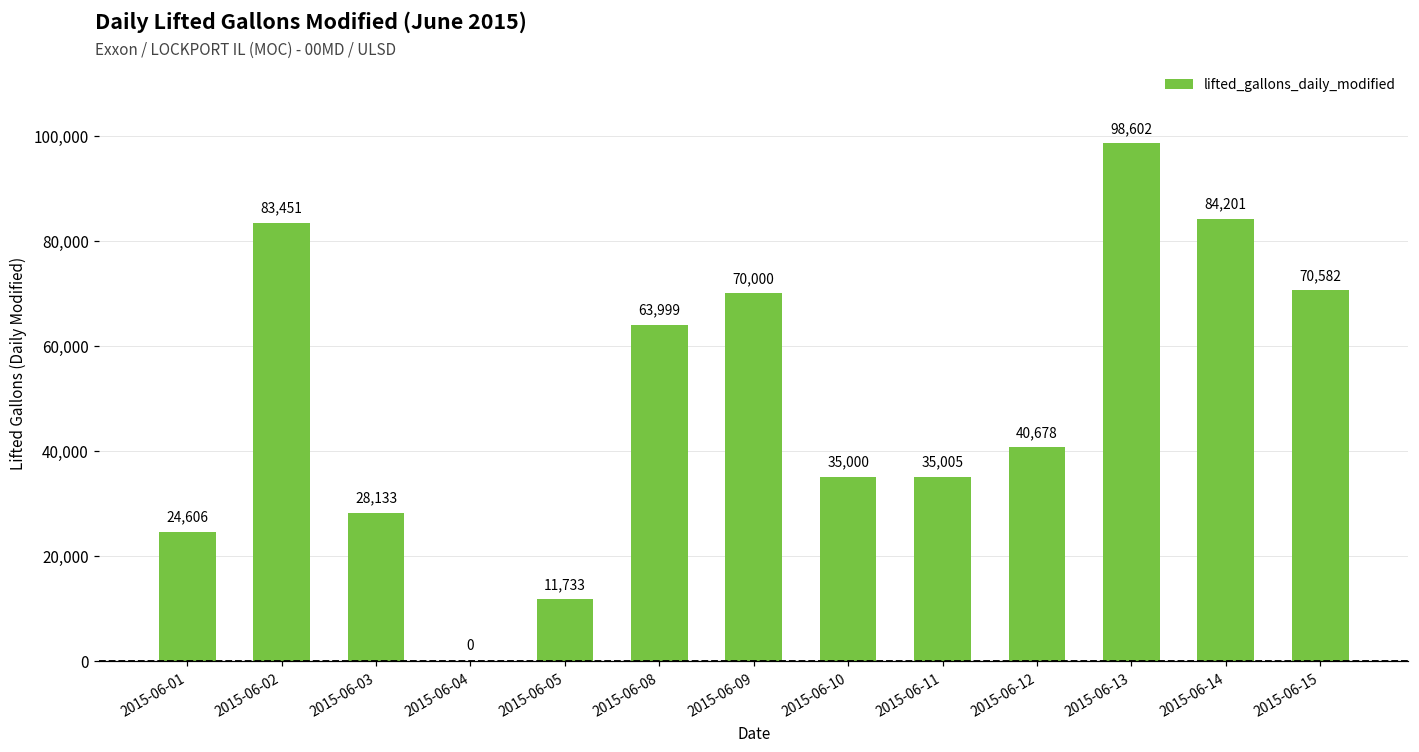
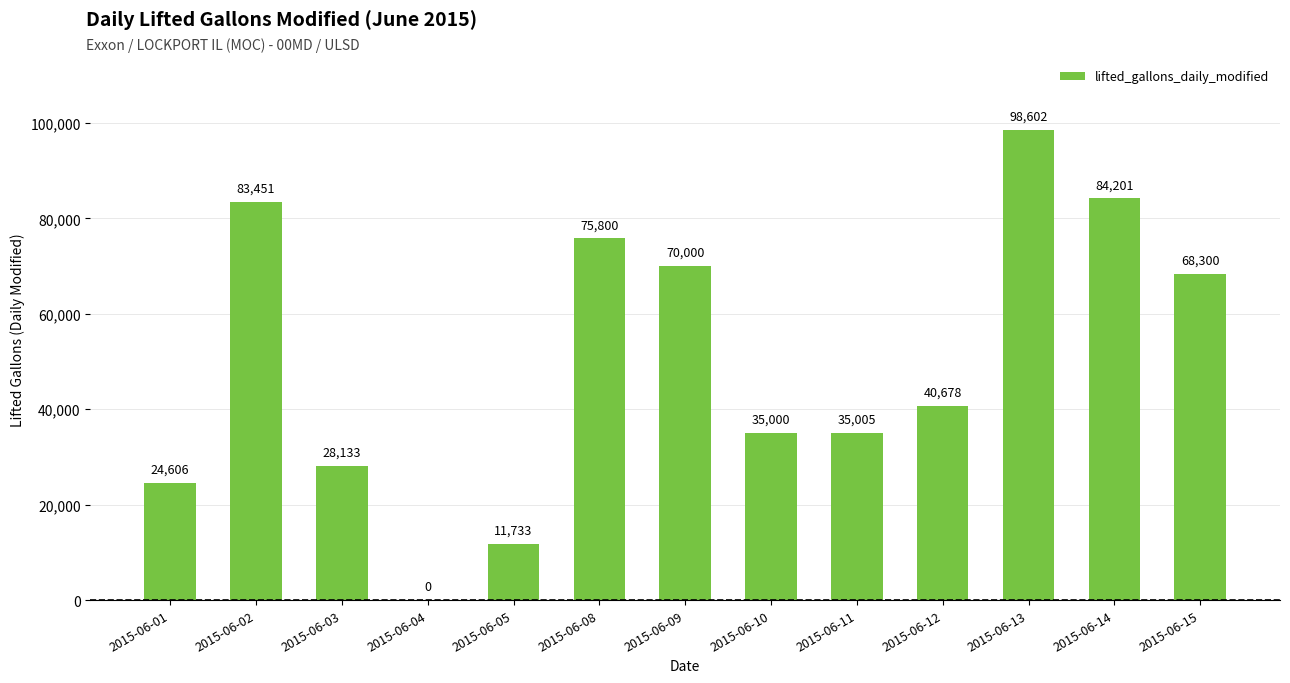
  {
    "2015-06-01": "24,606",
    "2015-06-02": "83,451",
    "2015-06-03": "28,133",
    "2015-06-04": "0",
    "2015-06-05": "11,733",
-   "2015-06-08": "63,999",
+   "2015-06-08": "75,800",
    "2015-06-09": "70,000",
    "2015-06-10": "35,000",
    "2015-06-11": "35,005",
    "2015-06-12": "40,678",
    "2015-06-13": "98,602",
    "2015-06-14": "84,201",
-   "2015-06-15": "70,582"
+   "2015-06-15": "68,300"
  }
